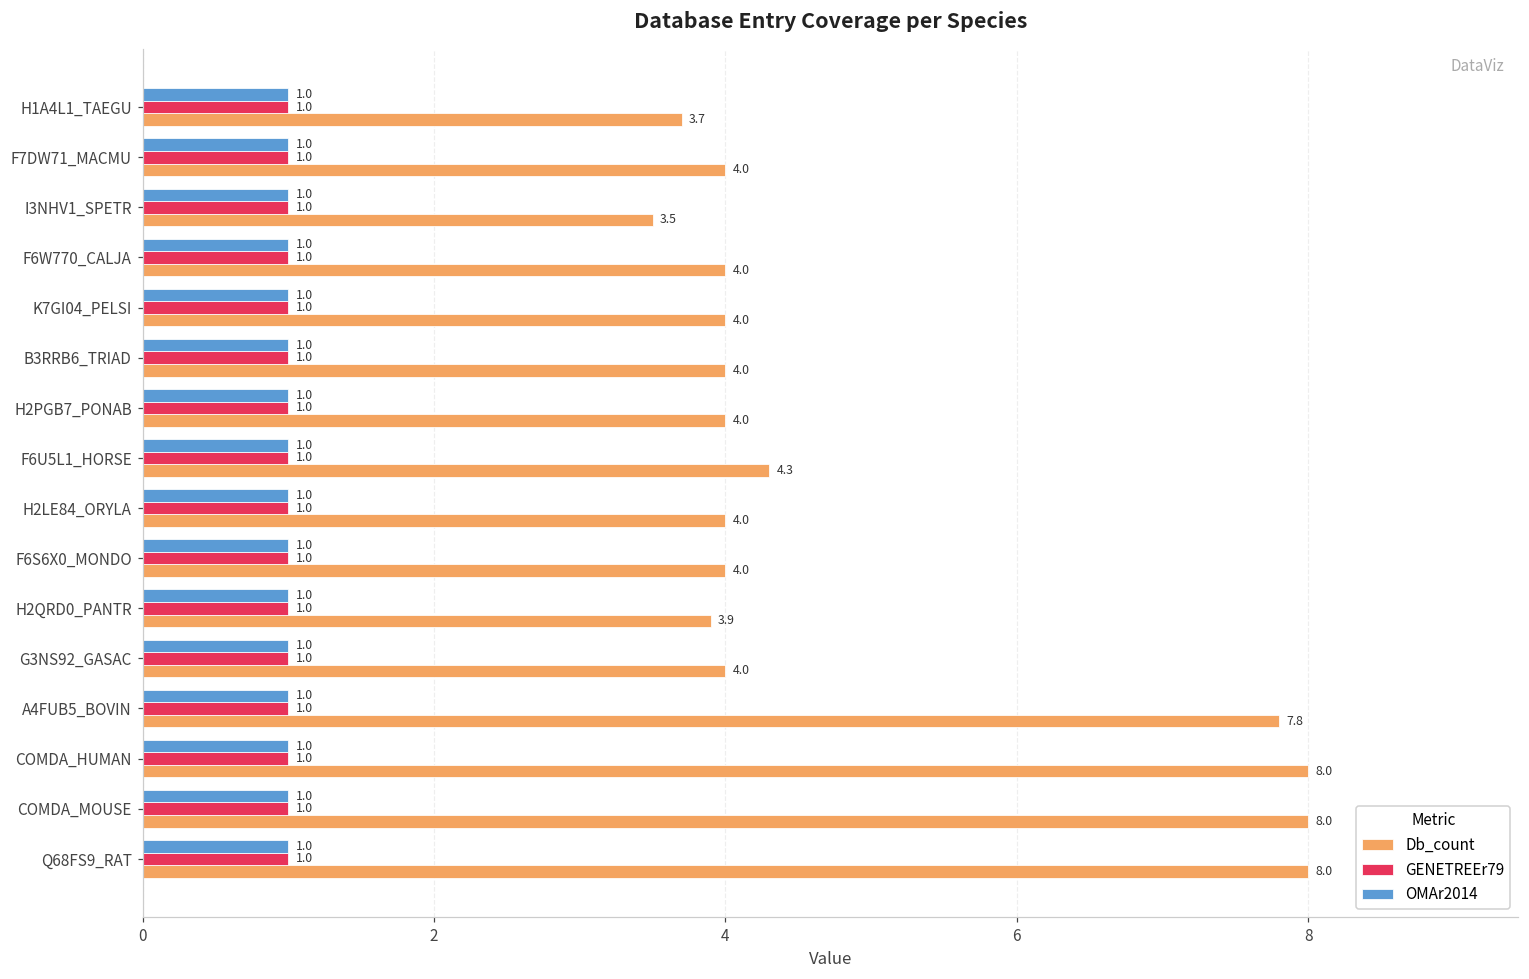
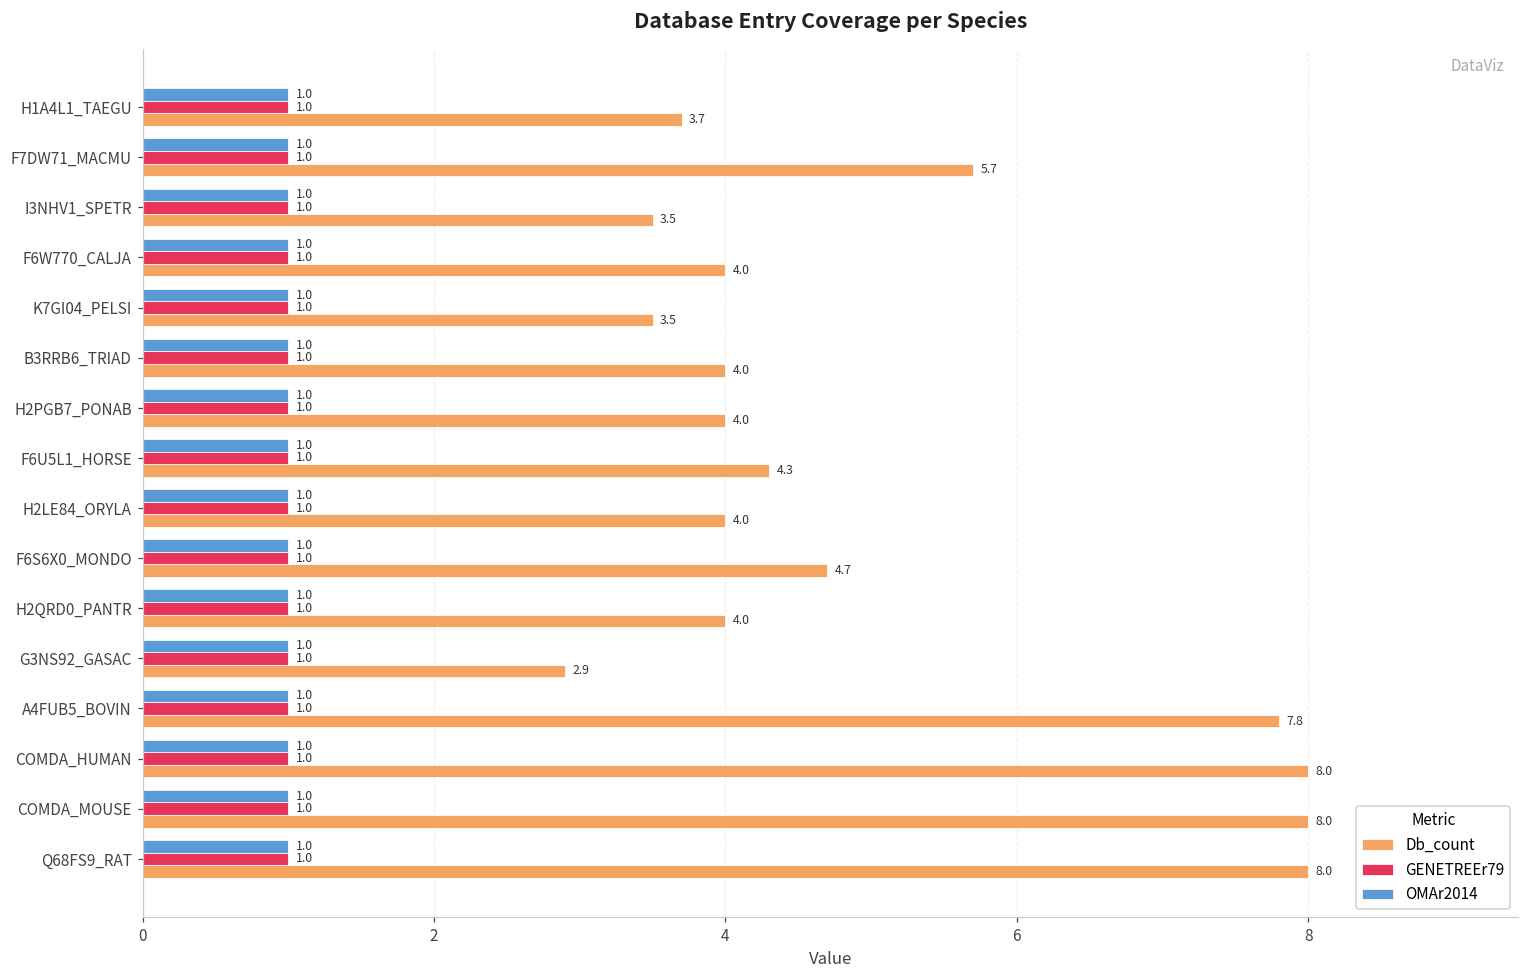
  {
    "Db_count": {
      "H1A4L1_TAEGU": 3.7,
-     "F7DW71_MACMU": 4.0,
+     "F7DW71_MACMU": 5.7,
      "I3NHV1_SPETR": 3.5,
      "F6W770_CALJA": 4.0,
-     "K7GI04_PELSI": 4.0,
+     "K7GI04_PELSI": 3.5,
      "B3RRB6_TRIAD": 4.0,
      "H2PGB7_PONAB": 4.0,
      "F6U5L1_HORSE": 4.3,
      "H2LE84_ORYLA": 4.0,
-     "F6S6X0_MONDO": 4.0,
-     "H2QRD0_PANTR": 3.9,
-     "G3NS92_GASAC": 4.0,
+     "F6S6X0_MONDO": 4.7,
+     "H2QRD0_PANTR": 4.0,
+     "G3NS92_GASAC": 2.9,
      "A4FUB5_BOVIN": 7.8,
      "COMDA_HUMAN": 8.0,
      "COMDA_MOUSE": 8.0,
      "Q68FS9_RAT": 8.0
    },
    "GENETREEr79": {
      "H1A4L1_TAEGU": 1.0,
      "F7DW71_MACMU": 1.0,
      "I3NHV1_SPETR": 1.0,
      "F6W770_CALJA": 1.0,
      "K7GI04_PELSI": 1.0,
      "B3RRB6_TRIAD": 1.0,
      "H2PGB7_PONAB": 1.0,
      "F6U5L1_HORSE": 1.0,
      "H2LE84_ORYLA": 1.0,
      "F6S6X0_MONDO": 1.0,
      "H2QRD0_PANTR": 1.0,
      "G3NS92_GASAC": 1.0,
      "A4FUB5_BOVIN": 1.0,
      "COMDA_HUMAN": 1.0,
      "COMDA_MOUSE": 1.0,
      "Q68FS9_RAT": 1.0
    },
    "OMAr2014": {
      "H1A4L1_TAEGU": 1.0,
      "F7DW71_MACMU": 1.0,
      "I3NHV1_SPETR": 1.0,
      "F6W770_CALJA": 1.0,
      "K7GI04_PELSI": 1.0,
      "B3RRB6_TRIAD": 1.0,
      "H2PGB7_PONAB": 1.0,
      "F6U5L1_HORSE": 1.0,
      "H2LE84_ORYLA": 1.0,
      "F6S6X0_MONDO": 1.0,
      "H2QRD0_PANTR": 1.0,
      "G3NS92_GASAC": 1.0,
      "A4FUB5_BOVIN": 1.0,
      "COMDA_HUMAN": 1.0,
      "COMDA_MOUSE": 1.0,
      "Q68FS9_RAT": 1.0
    }
  }
